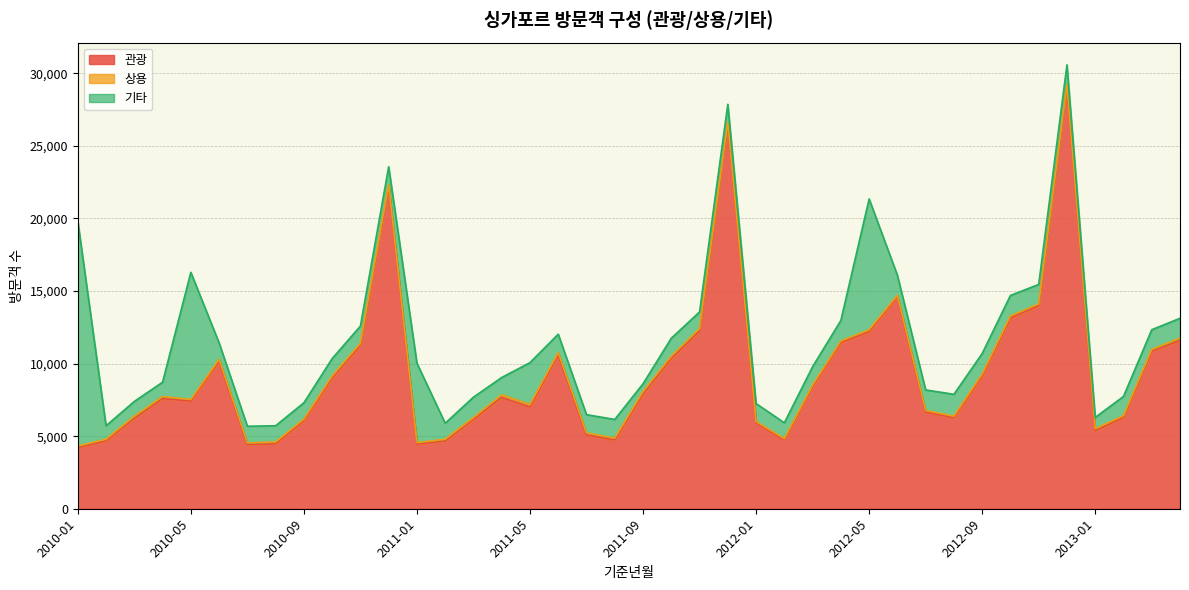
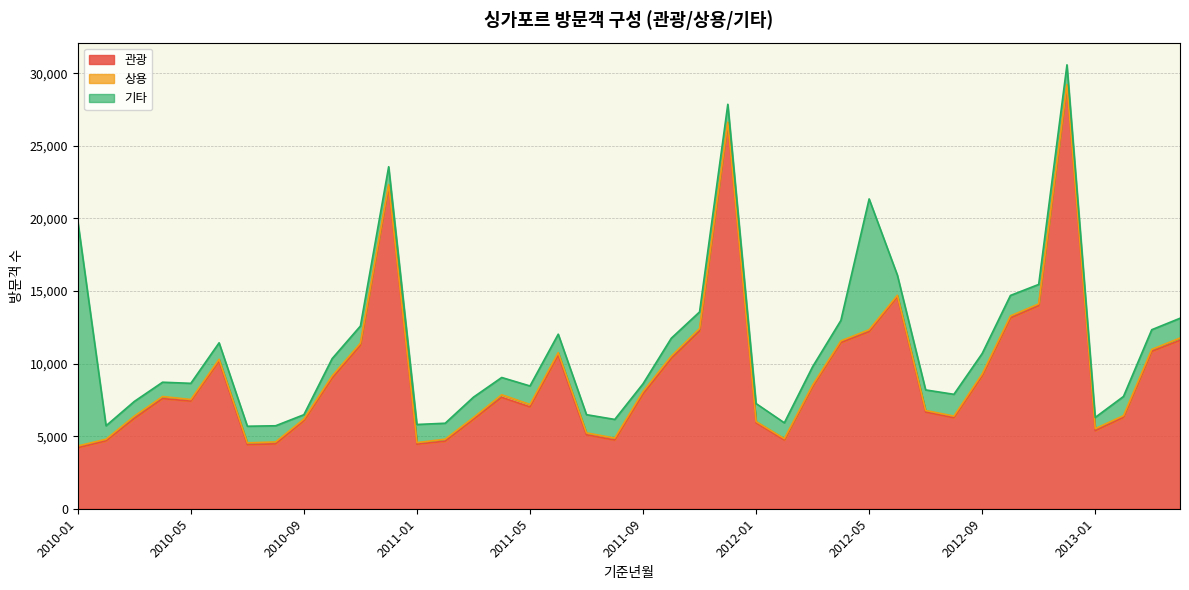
  {
    "기타": {
      "2010-01": "15,500",
-     "2010-05": "8,800",
-     "2010-09": "1,100",
-     "2011-01": "5,500",
-     "2011-05": "2,900",
+     "2010-05": "1,100",
+     "2010-09": "300",
+     "2011-01": "1,300",
+     "2011-05": "1,300",
      "2011-09": "500",
      "2012-01": "1,200",
      "2012-05": "9,000",
      "2012-09": "1,400",
      "2013-01": "800"
    }
  }
